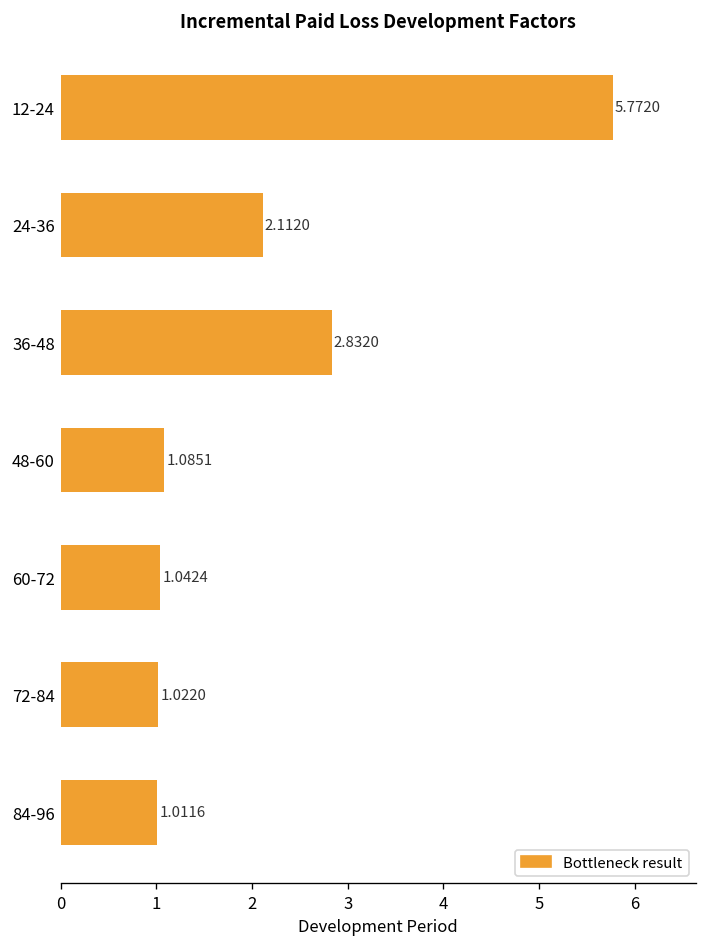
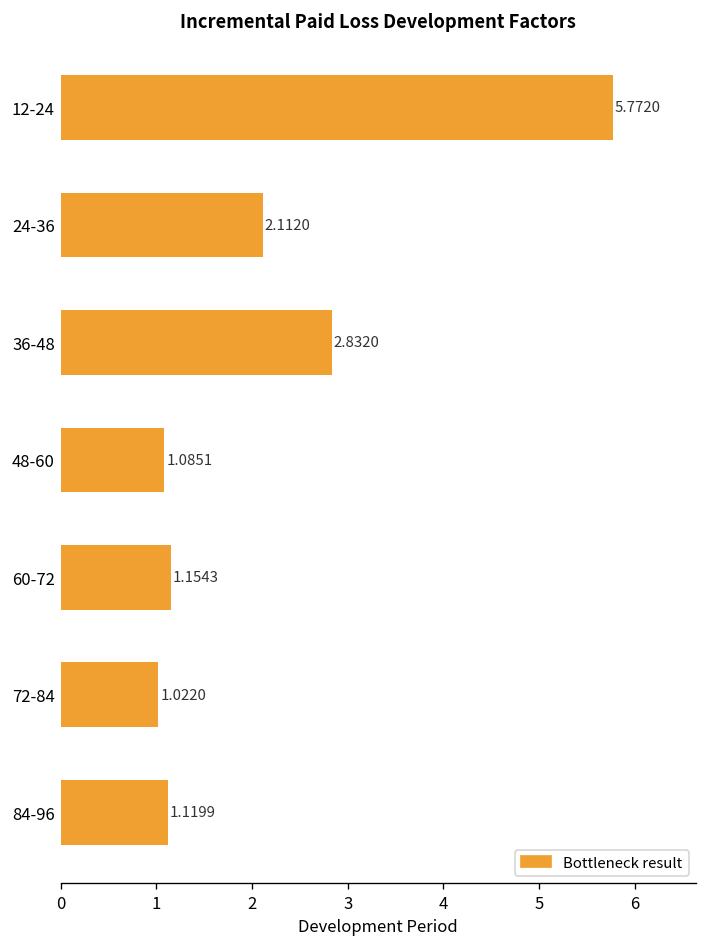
  {
    "12-24": 5.7720,
    "24-36": 2.1120,
    "36-48": 2.8320,
    "48-60": 1.0851,
-   "60-72": 1.0424,
+   "60-72": 1.1543,
    "72-84": 1.0220,
-   "84-96": 1.0116
+   "84-96": 1.1199
  }
